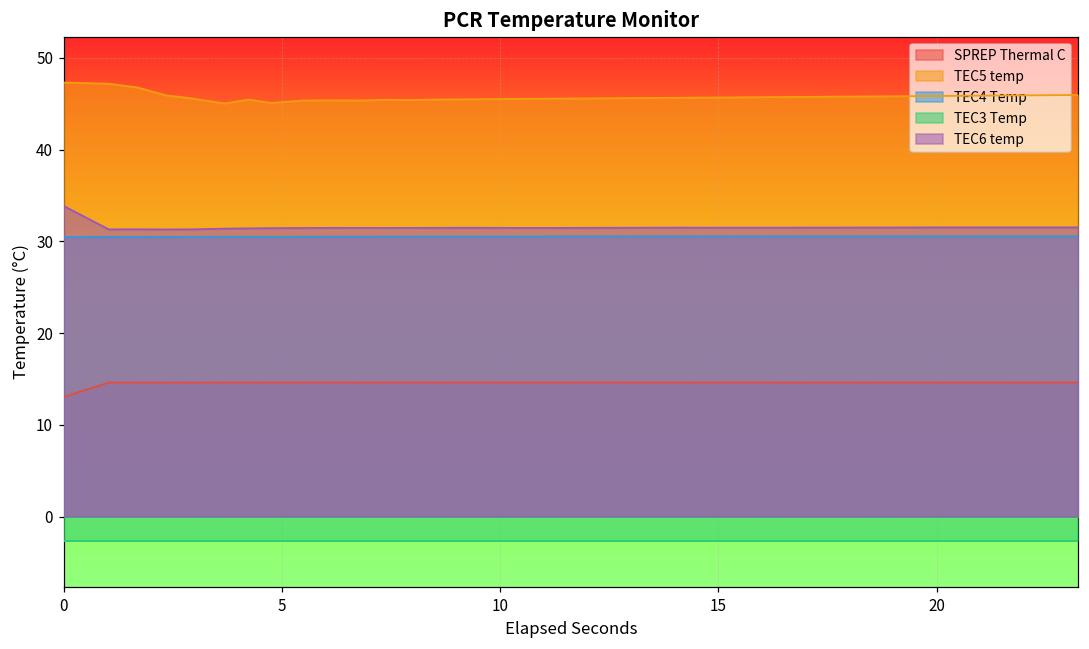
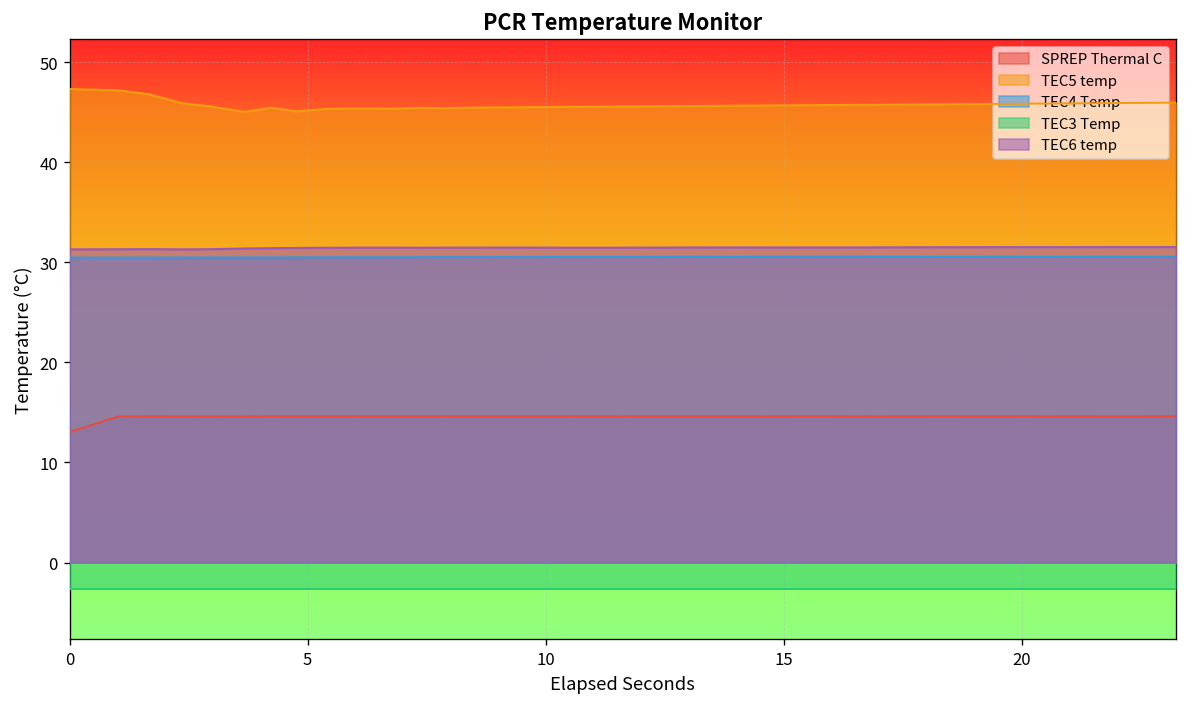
  {
    "SPREP Thermal C": {
      "0": 13
    },
    "TEC5 temp": {
      "0": 47
    },
    "TEC4 Temp": {
      "0": 30
    },
    "TEC6 temp": {
-     "0": 34
+     "0": 31
    }
  }
